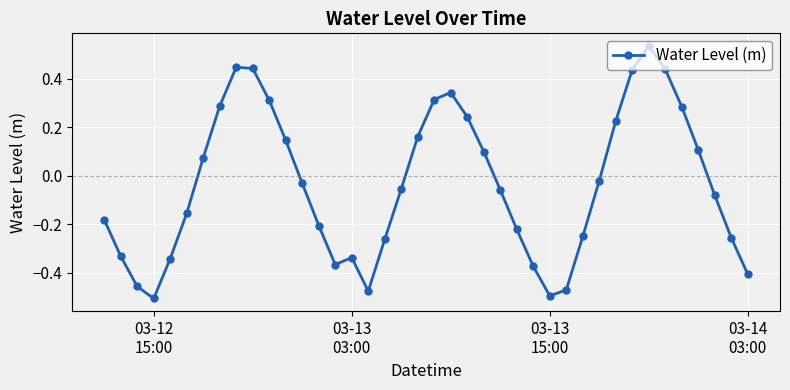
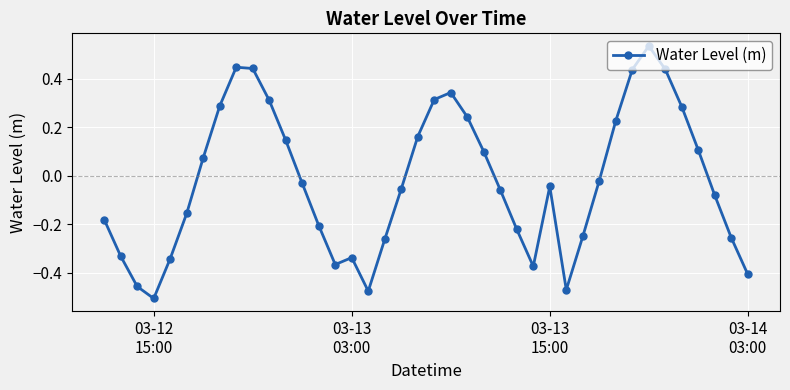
  {
    "03-12 15:00": -0.51,
    "03-13 03:00": -0.34,
-   "03-13 15:00": -0.50,
+   "03-13 15:00": -0.04,
    "03-14 03:00": -0.41
  }
